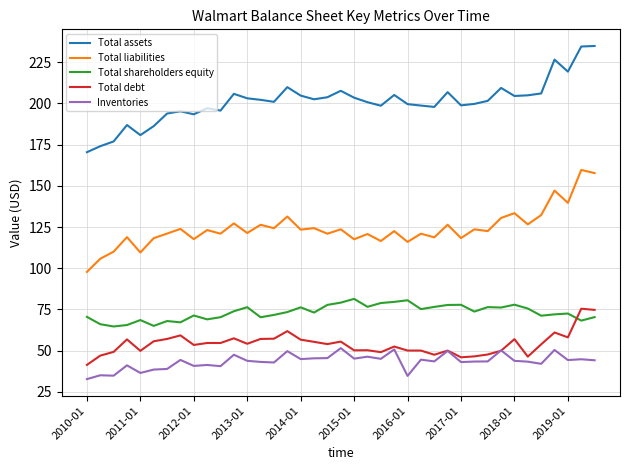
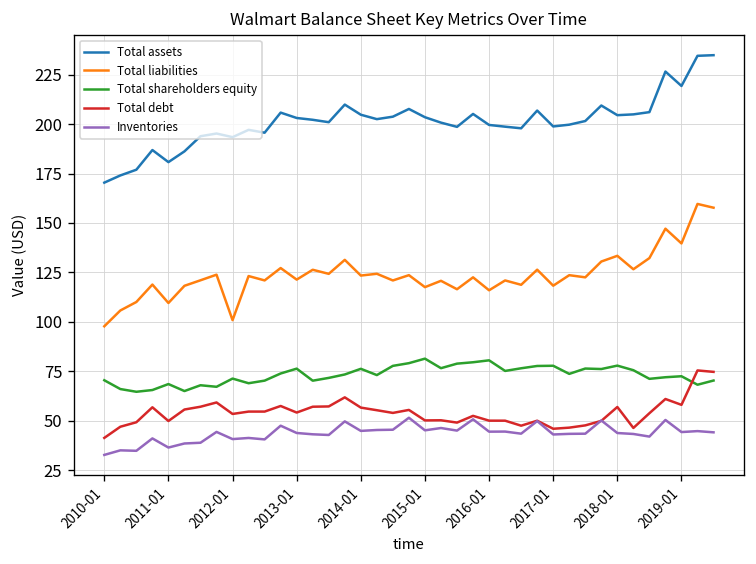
  {
    "Total assets": {
      "2010-01": 170,
      "2011-01": 181,
      "2012-01": 193,
      "2013-01": 203,
      "2014-01": 205,
      "2015-01": 203,
      "2016-01": 200,
      "2017-01": 199,
      "2018-01": 205,
      "2019-01": 219
    },
    "Total liabilities": {
      "2010-01": 98,
      "2011-01": 110,
-     "2012-01": 118,
+     "2012-01": 101,
      "2013-01": 121,
      "2014-01": 123,
      "2015-01": 118,
      "2016-01": 116,
      "2017-01": 118,
      "2018-01": 133,
      "2019-01": 140
    },
    "Total shareholders equity": {
      "2010-01": 70,
      "2011-01": 69,
      "2012-01": 71,
      "2013-01": 76,
      "2014-01": 76,
      "2015-01": 81,
      "2016-01": 81,
      "2017-01": 78,
      "2018-01": 78,
      "2019-01": 72
    },
    "Total debt": {
      "2010-01": 41,
      "2011-01": 50,
      "2012-01": 53,
      "2013-01": 54,
      "2014-01": 57,
      "2015-01": 50,
      "2016-01": 50,
      "2017-01": 46,
      "2018-01": 57,
      "2019-01": 58
    },
    "Inventories": {
      "2010-01": 33,
      "2011-01": 36,
      "2012-01": 41,
      "2013-01": 44,
      "2014-01": 45,
      "2015-01": 45,
-     "2016-01": 35,
+     "2016-01": 44,
      "2017-01": 43,
      "2018-01": 44,
      "2019-01": 44
    }
  }
